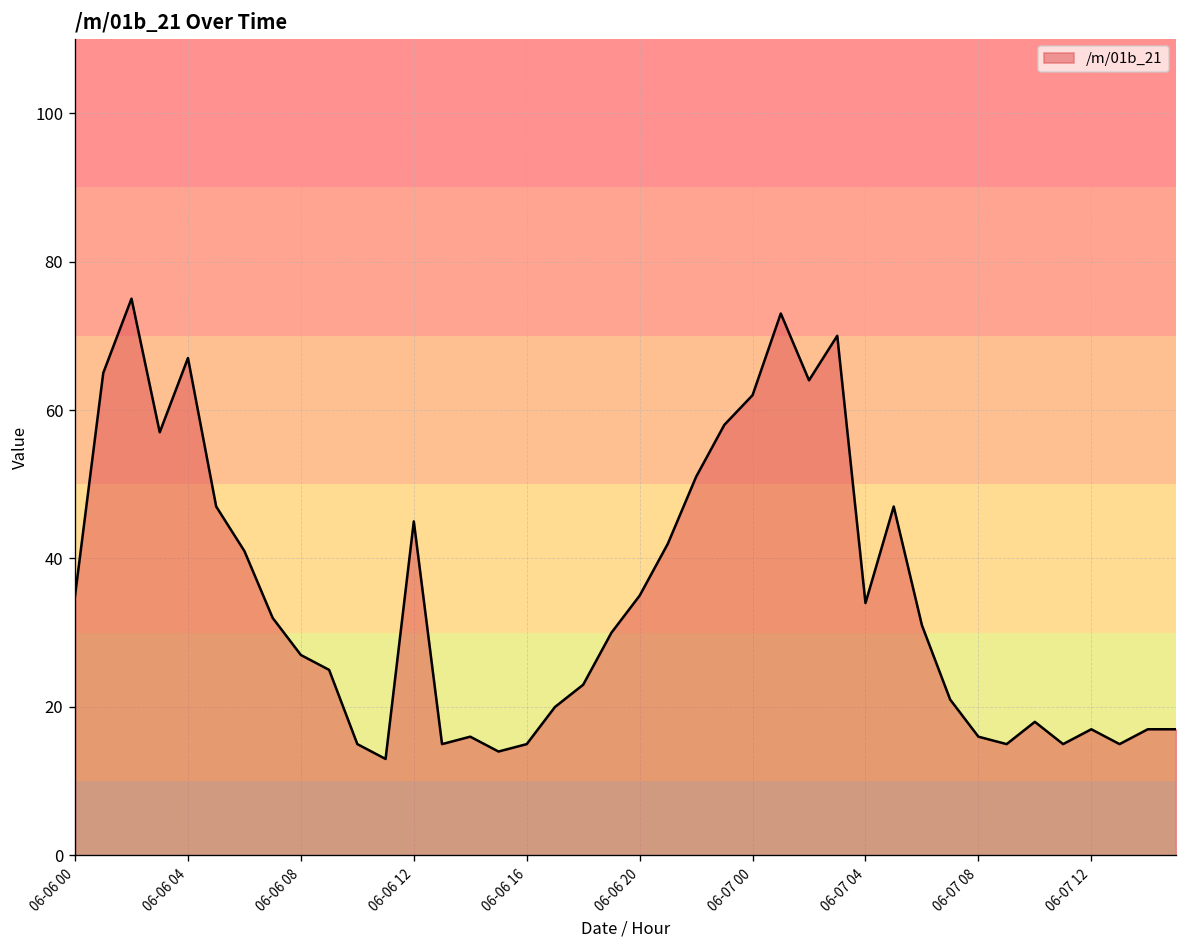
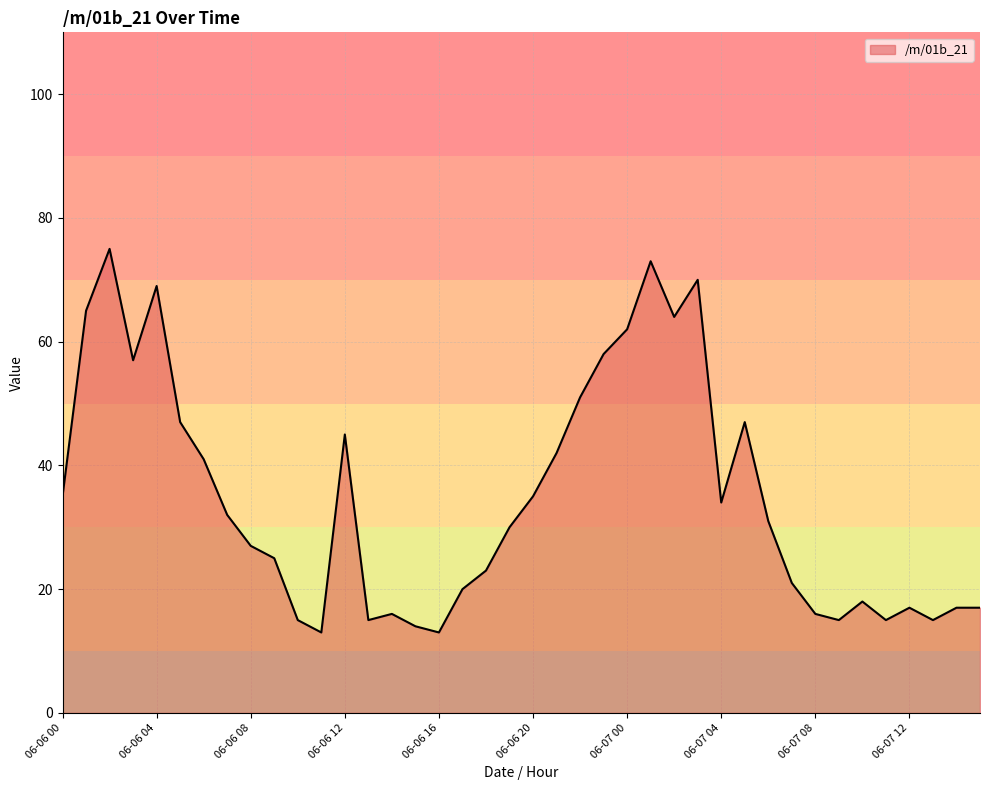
  {
    "06-06 00": 35,
-   "06-06 04": 67,
+   "06-06 04": 69,
    "06-06 08": 27,
    "06-06 12": 45,
-   "06-06 16": 15,
+   "06-06 16": 13,
    "06-06 20": 35,
    "06-07 00": 62,
    "06-07 04": 34,
    "06-07 08": 16,
    "06-07 12": 17
  }
